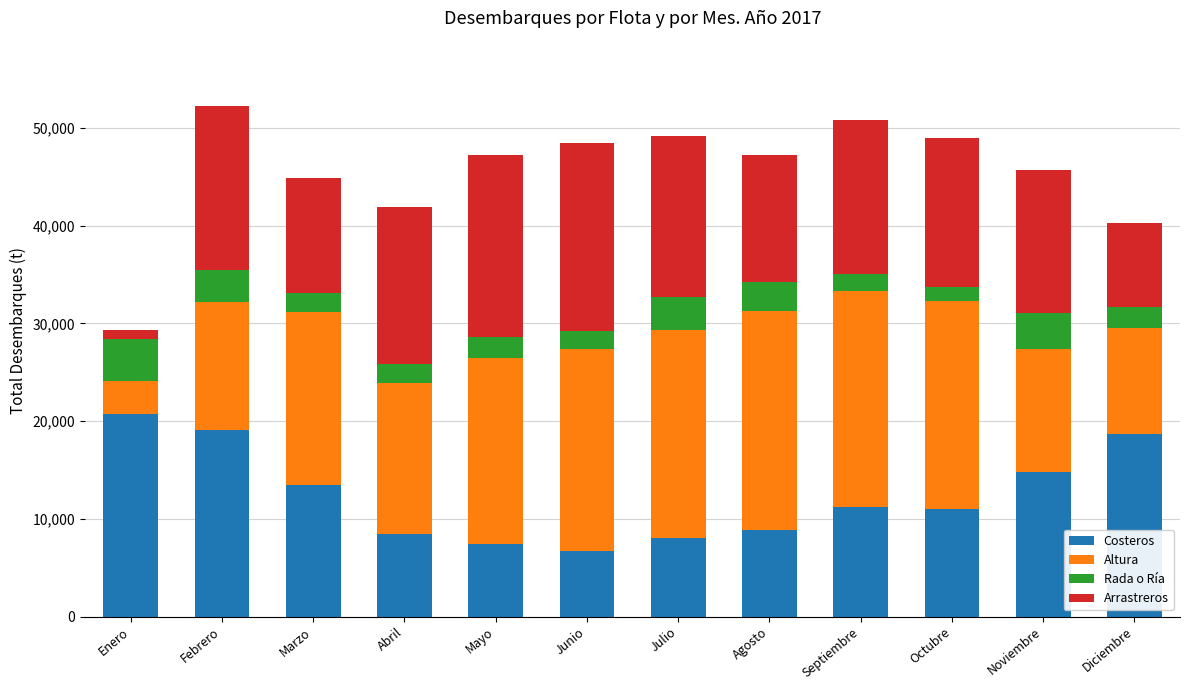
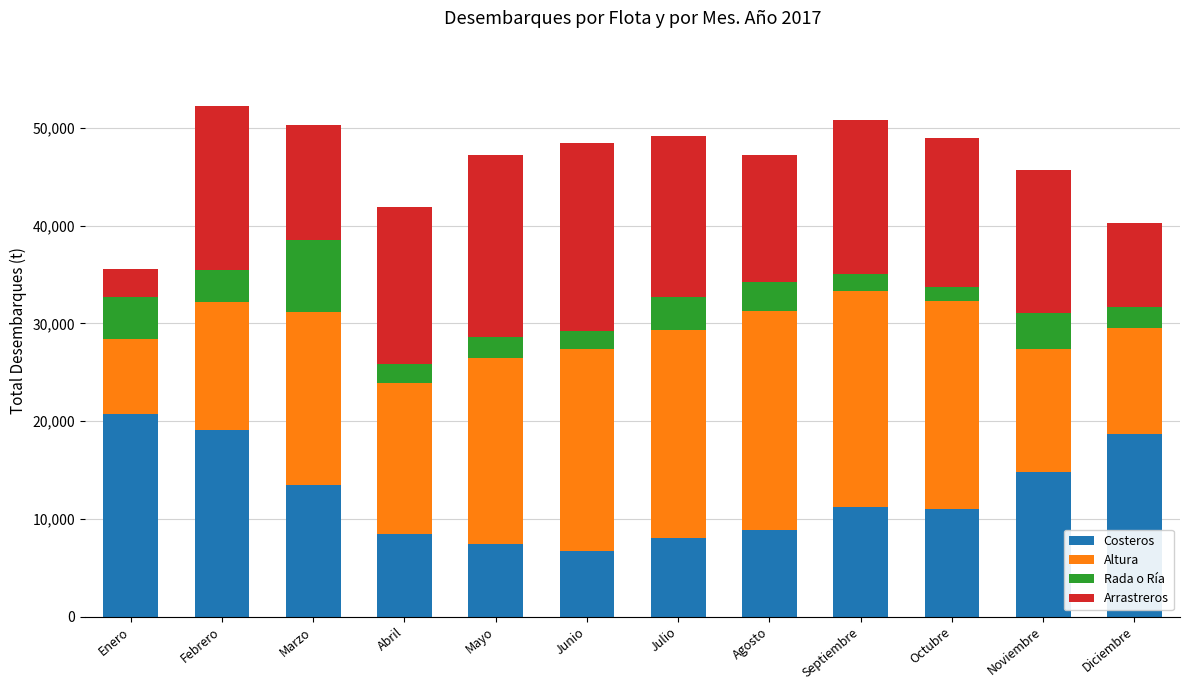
  {
    "Costeros": {
      "Enero": "21,000",
      "Febrero": "19,000",
      "Marzo": "13,000",
      "Abril": "8,000",
      "Mayo": "7,000",
      "Junio": "7,000",
      "Julio": "8,000",
      "Agosto": "9,000",
      "Septiembre": "11,000",
      "Octubre": "11,000",
      "Noviembre": "15,000",
      "Diciembre": "19,000"
    },
    "Altura": {
-     "Enero": "3,000",
+     "Enero": "8,000",
      "Febrero": "13,000",
      "Marzo": "18,000",
      "Abril": "15,000",
      "Mayo": "19,000",
      "Junio": "21,000",
      "Julio": "21,000",
      "Agosto": "22,000",
      "Septiembre": "22,000",
      "Octubre": "21,000",
      "Noviembre": "13,000",
      "Diciembre": "11,000"
    },
    "Rada o Ría": {
      "Enero": "4,000",
      "Febrero": "3,000",
-     "Marzo": "2,000",
+     "Marzo": "7,000",
      "Abril": "2,000",
      "Mayo": "2,000",
      "Junio": "2,000",
      "Julio": "3,000",
      "Agosto": "3,000",
      "Septiembre": "2,000",
      "Octubre": "1,000",
      "Noviembre": "4,000",
      "Diciembre": "2,000"
    },
    "Arrastreros": {
-     "Enero": "1,000",
+     "Enero": "3,000",
      "Febrero": "17,000",
      "Marzo": "12,000",
      "Abril": "16,000",
      "Mayo": "19,000",
      "Junio": "19,000",
      "Julio": "16,000",
      "Agosto": "13,000",
      "Septiembre": "16,000",
      "Octubre": "15,000",
      "Noviembre": "15,000",
      "Diciembre": "9,000"
    }
  }
